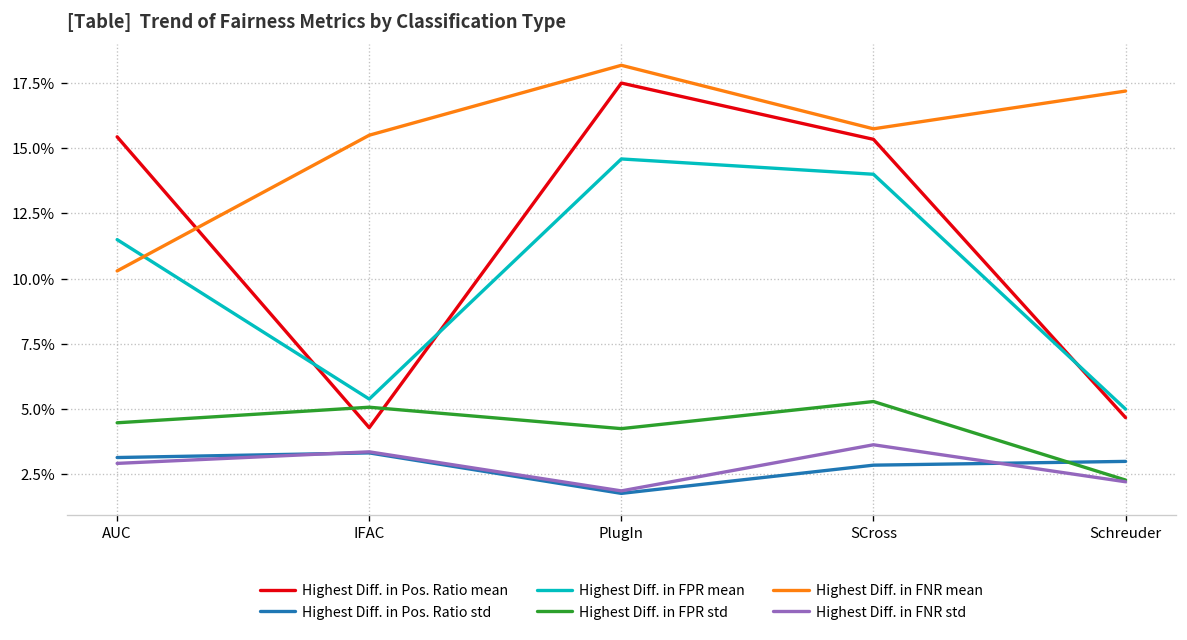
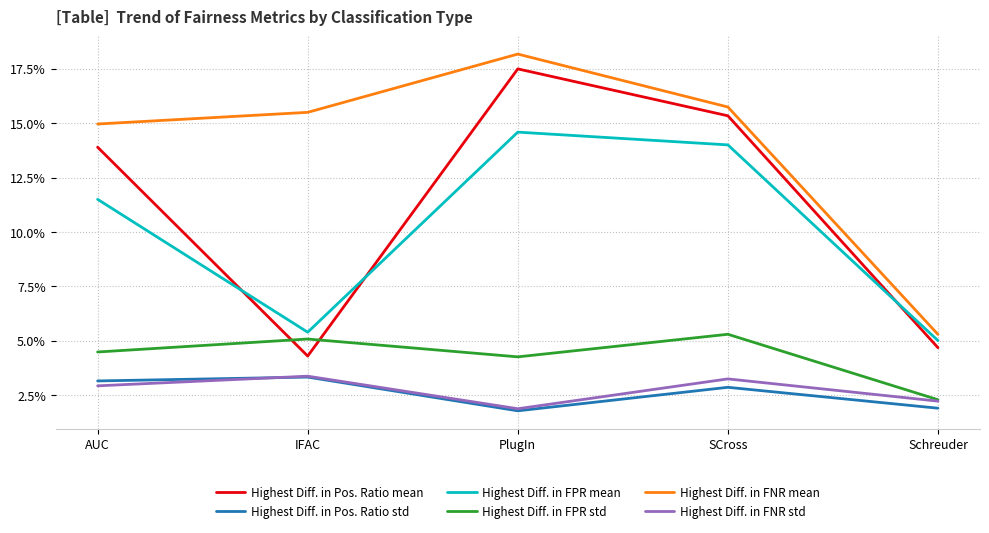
  {
    "Highest Diff. in Pos. Ratio mean": {
-     "AUC": "15.4%",
+     "AUC": "13.9%",
      "IFAC": "4.3%",
      "PlugIn": "17.5%",
      "SCross": "15.3%",
      "Schreuder": "4.7%"
    },
    "Highest Diff. in Pos. Ratio std": {
      "AUC": "3.1%",
      "SCross": "2.9%",
-     "Schreuder": "3.0%"
+     "Schreuder": "1.9%"
    },
    "Highest Diff. in FPR mean": {
      "AUC": "11.5%",
      "IFAC": "5.4%",
      "PlugIn": "14.6%",
      "SCross": "14.0%",
      "Schreuder": "5.0%"
    },
    "Highest Diff. in FPR std": {
      "AUC": "4.5%",
      "IFAC": "5.1%",
      "PlugIn": "4.3%",
      "SCross": "5.3%"
    },
    "Highest Diff. in FNR mean": {
-     "AUC": "10.3%",
+     "AUC": "15.0%",
      "IFAC": "15.5%",
      "PlugIn": "18.2%",
      "SCross": "15.7%",
-     "Schreuder": "17.2%"
+     "Schreuder": "5.3%"
    },
    "Highest Diff. in FNR std": {
      "AUC": "2.9%",
-     "SCross": "3.6%"
+     "SCross": "3.2%"
    }
  }
